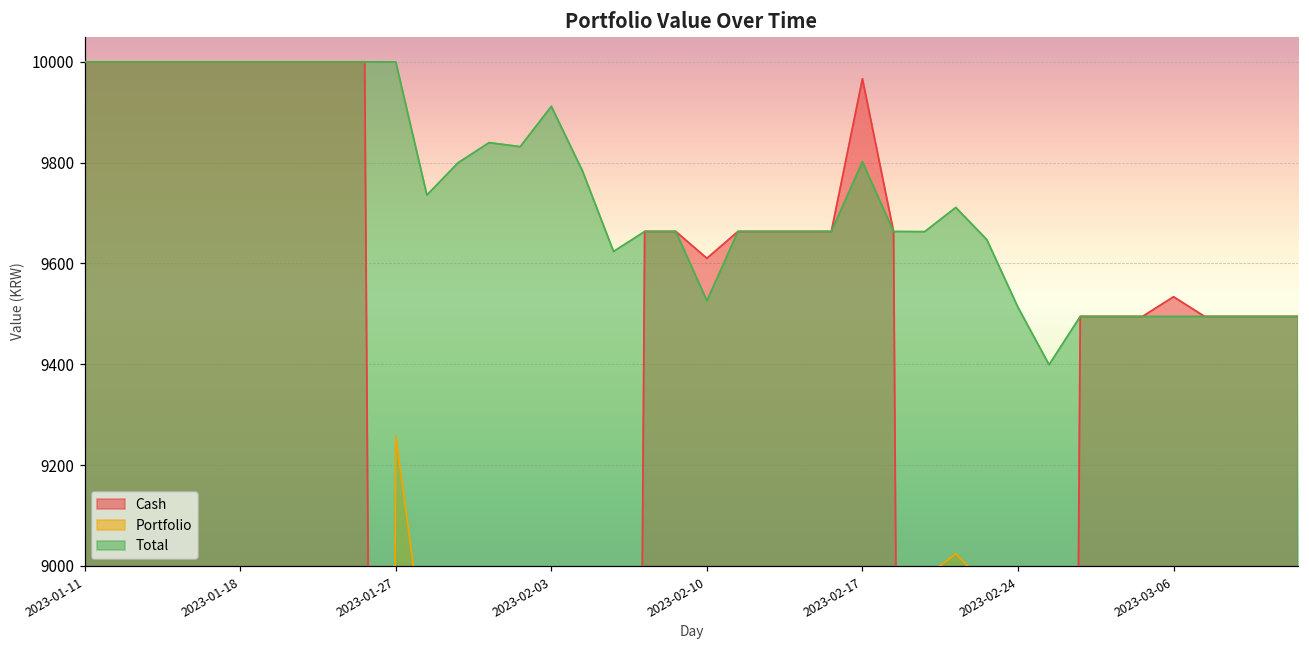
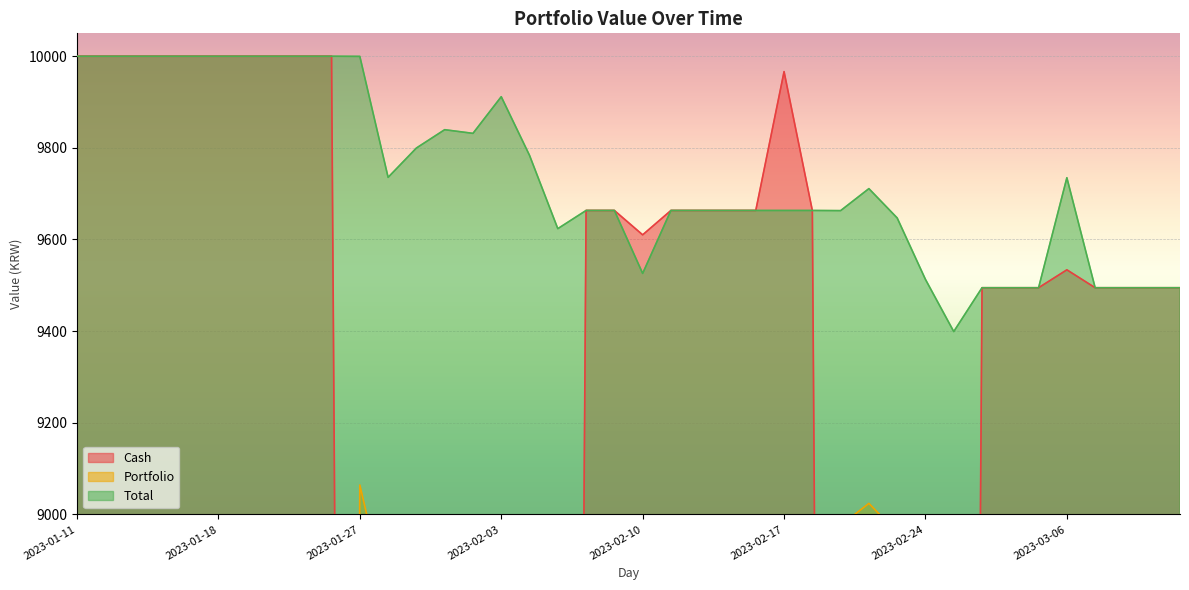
  {
    "Cash": {
      "2023-02-10": 9610,
      "2023-02-17": 9970,
      "2023-03-06": 9530
    },
    "Portfolio": {
-     "2023-01-27": 9260
+     "2023-01-27": 9060
    },
    "Total": {
      "2023-01-27": 10000,
      "2023-02-03": 9910,
      "2023-02-10": 9530,
-     "2023-02-17": 9800,
+     "2023-02-17": 9660,
      "2023-02-24": 9510,
-     "2023-03-06": 9490
+     "2023-03-06": 9730
    }
  }
